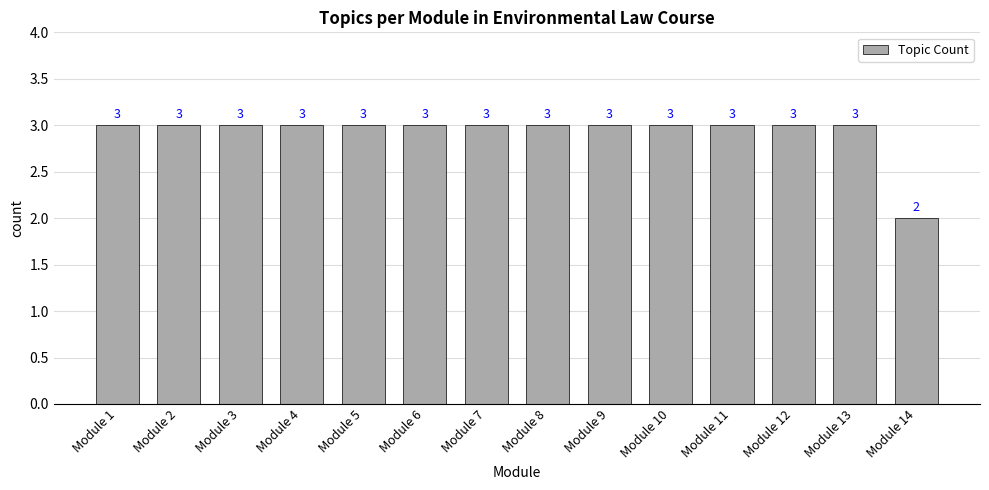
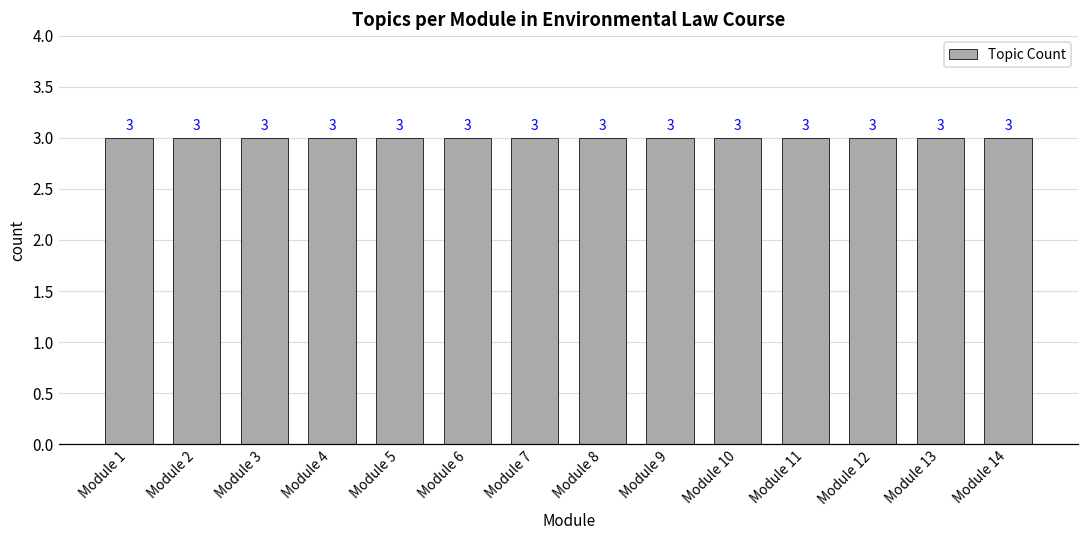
  {
    "Module 1": 3,
    "Module 2": 3,
    "Module 3": 3,
    "Module 4": 3,
    "Module 5": 3,
    "Module 6": 3,
    "Module 7": 3,
    "Module 8": 3,
    "Module 9": 3,
    "Module 10": 3,
    "Module 11": 3,
    "Module 12": 3,
    "Module 13": 3,
-   "Module 14": 2
+   "Module 14": 3
  }
